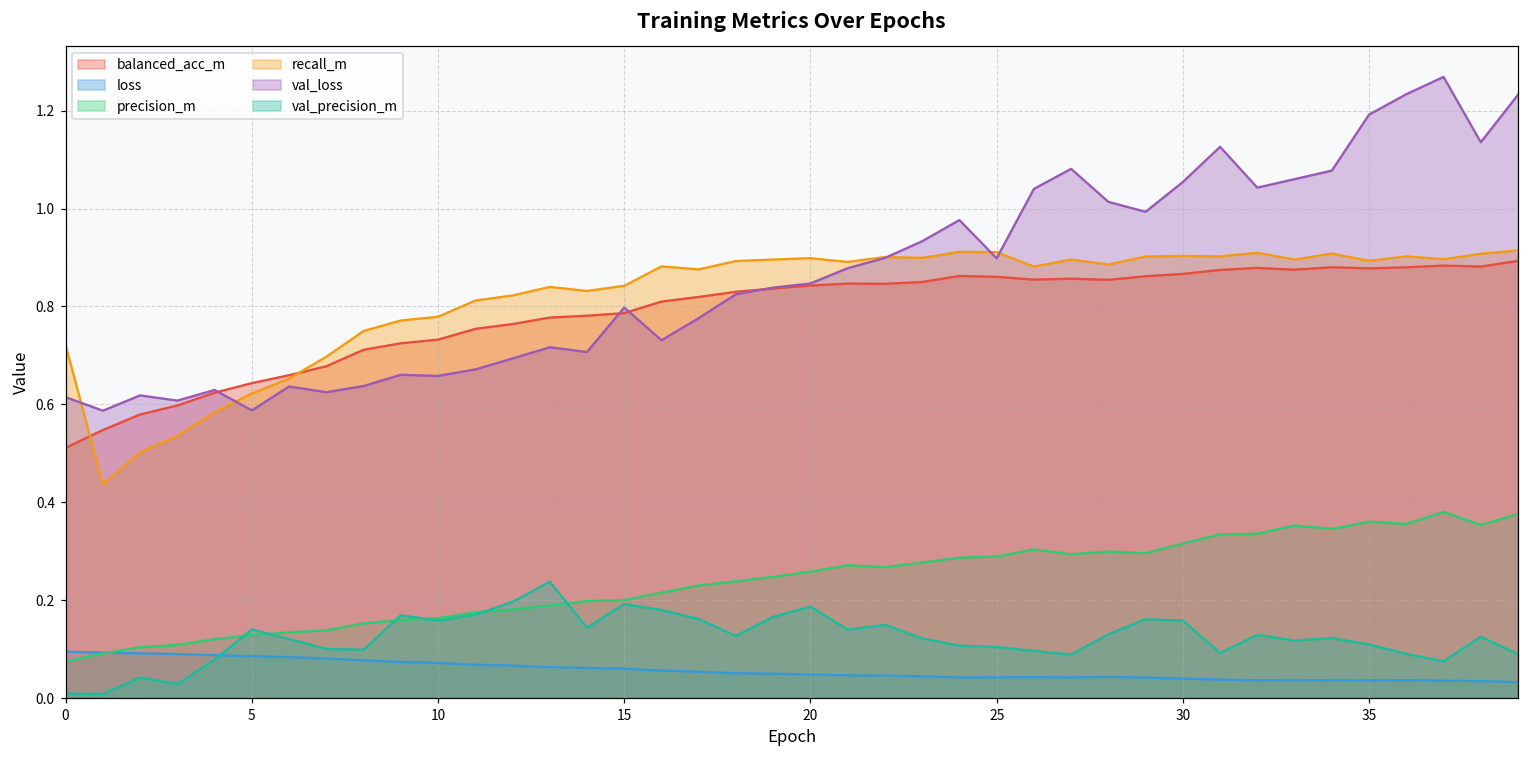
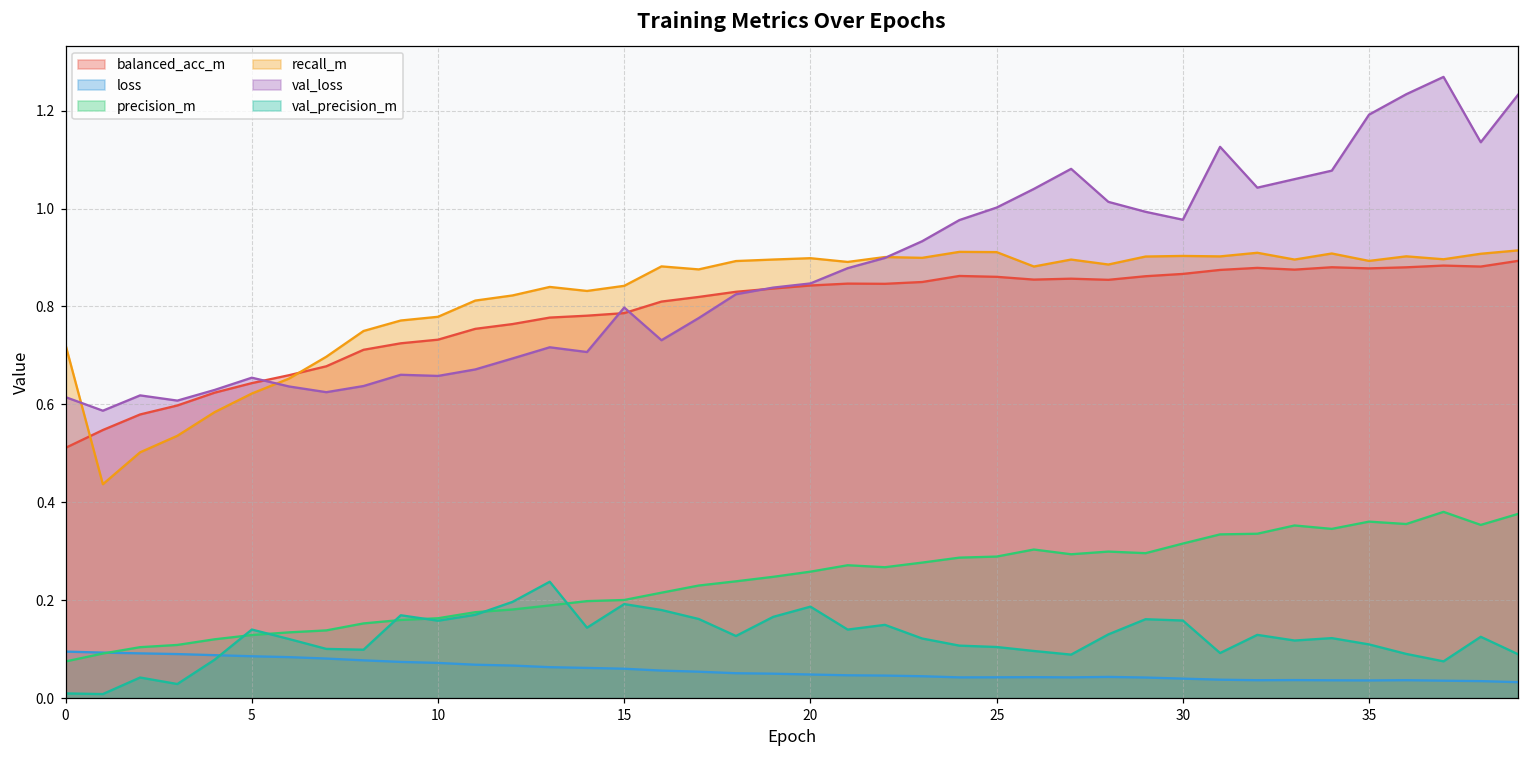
  {
    "val_loss": {
      "0": 0.61,
-     "5": 0.59,
+     "5": 0.65,
      "10": 0.66,
      "15": 0.80,
-     "25": 0.90,
-     "30": 1.05,
+     "25": 1.00,
+     "30": 0.98,
      "35": 1.19
    }
  }
